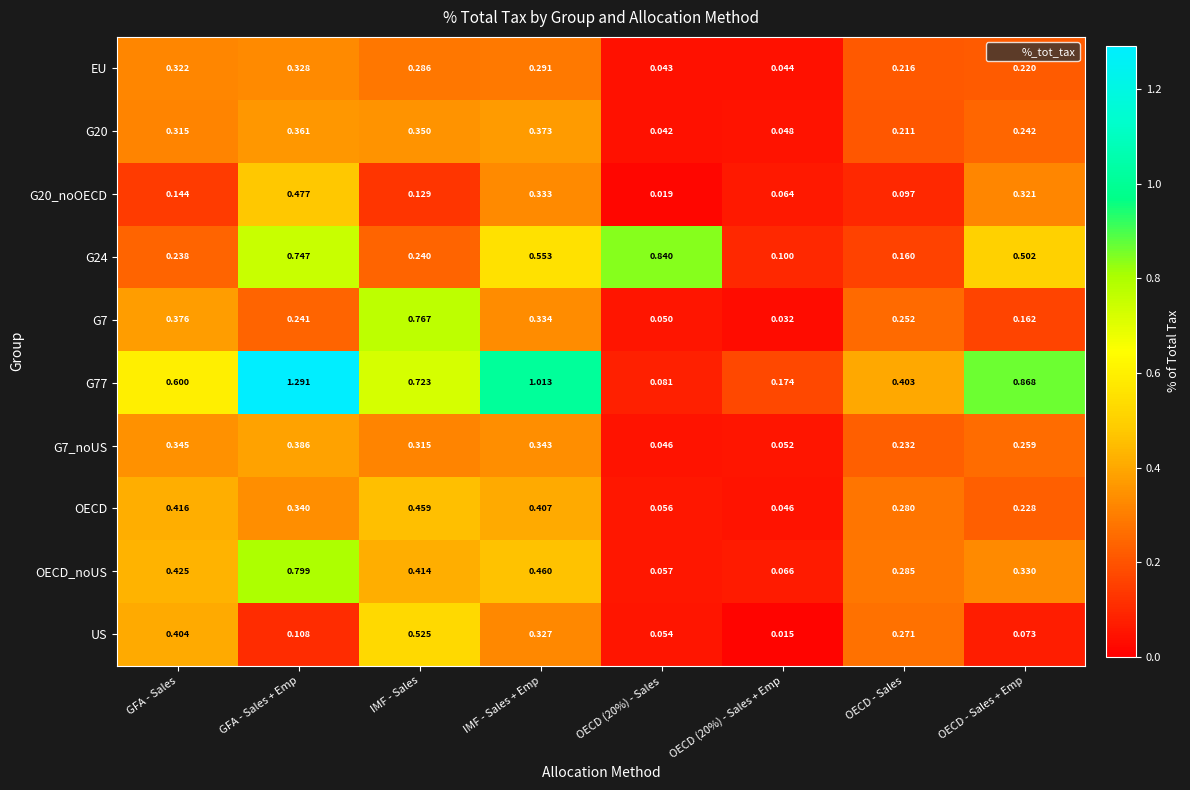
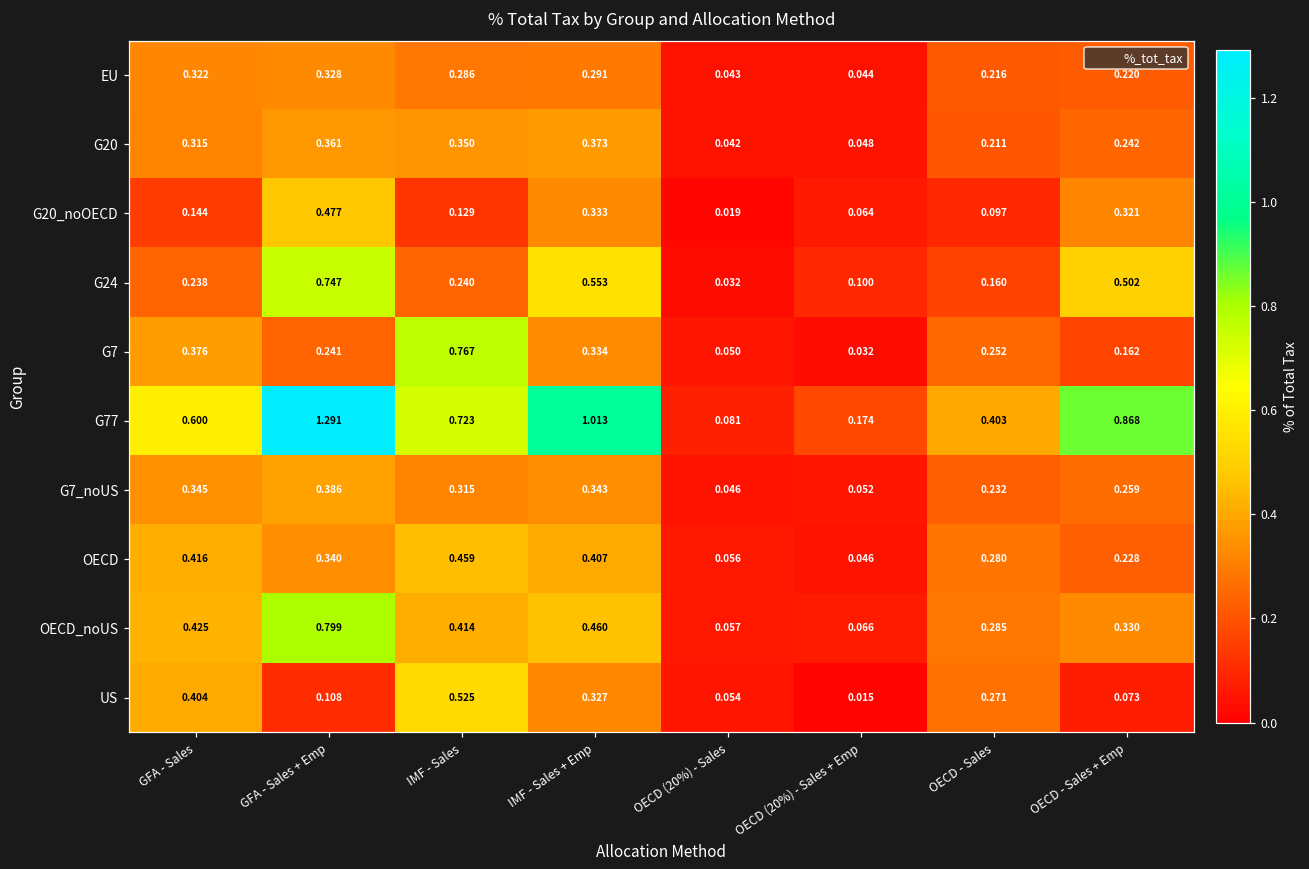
  {
    "EU": {
      "GFA - Sales": 0.322,
      "GFA - Sales + Emp": 0.328,
      "IMF - Sales": 0.286,
      "IMF - Sales + Emp": 0.291,
      "OECD (20%) - Sales": 0.043,
      "OECD (20%) - Sales + Emp": 0.044,
      "OECD - Sales": 0.216,
      "OECD - Sales + Emp": 0.220
    },
    "G20": {
      "GFA - Sales": 0.315,
      "GFA - Sales + Emp": 0.361,
      "IMF - Sales": 0.350,
      "IMF - Sales + Emp": 0.373,
      "OECD (20%) - Sales": 0.042,
      "OECD (20%) - Sales + Emp": 0.048,
      "OECD - Sales": 0.211,
      "OECD - Sales + Emp": 0.242
    },
    "G20_noOECD": {
      "GFA - Sales": 0.144,
      "GFA - Sales + Emp": 0.477,
      "IMF - Sales": 0.129,
      "IMF - Sales + Emp": 0.333,
      "OECD (20%) - Sales": 0.019,
      "OECD (20%) - Sales + Emp": 0.064,
      "OECD - Sales": 0.097,
      "OECD - Sales + Emp": 0.321
    },
    "G24": {
      "GFA - Sales": 0.238,
      "GFA - Sales + Emp": 0.747,
      "IMF - Sales": 0.240,
      "IMF - Sales + Emp": 0.553,
-     "OECD (20%) - Sales": 0.840,
+     "OECD (20%) - Sales": 0.032,
      "OECD (20%) - Sales + Emp": 0.100,
      "OECD - Sales": 0.160,
      "OECD - Sales + Emp": 0.502
    },
    "G7": {
      "GFA - Sales": 0.376,
      "GFA - Sales + Emp": 0.241,
      "IMF - Sales": 0.767,
      "IMF - Sales + Emp": 0.334,
      "OECD (20%) - Sales": 0.050,
      "OECD (20%) - Sales + Emp": 0.032,
      "OECD - Sales": 0.252,
      "OECD - Sales + Emp": 0.162
    },
    "G77": {
      "GFA - Sales": 0.600,
      "GFA - Sales + Emp": 1.291,
      "IMF - Sales": 0.723,
      "IMF - Sales + Emp": 1.013,
      "OECD (20%) - Sales": 0.081,
      "OECD (20%) - Sales + Emp": 0.174,
      "OECD - Sales": 0.403,
      "OECD - Sales + Emp": 0.868
    },
    "G7_noUS": {
      "GFA - Sales": 0.345,
      "GFA - Sales + Emp": 0.386,
      "IMF - Sales": 0.315,
      "IMF - Sales + Emp": 0.343,
      "OECD (20%) - Sales": 0.046,
      "OECD (20%) - Sales + Emp": 0.052,
      "OECD - Sales": 0.232,
      "OECD - Sales + Emp": 0.259
    },
    "OECD": {
      "GFA - Sales": 0.416,
      "GFA - Sales + Emp": 0.340,
      "IMF - Sales": 0.459,
      "IMF - Sales + Emp": 0.407,
      "OECD (20%) - Sales": 0.056,
      "OECD (20%) - Sales + Emp": 0.046,
      "OECD - Sales": 0.280,
      "OECD - Sales + Emp": 0.228
    },
    "OECD_noUS": {
      "GFA - Sales": 0.425,
      "GFA - Sales + Emp": 0.799,
      "IMF - Sales": 0.414,
      "IMF - Sales + Emp": 0.460,
      "OECD (20%) - Sales": 0.057,
      "OECD (20%) - Sales + Emp": 0.066,
      "OECD - Sales": 0.285,
      "OECD - Sales + Emp": 0.330
    },
    "US": {
      "GFA - Sales": 0.404,
      "GFA - Sales + Emp": 0.108,
      "IMF - Sales": 0.525,
      "IMF - Sales + Emp": 0.327,
      "OECD (20%) - Sales": 0.054,
      "OECD (20%) - Sales + Emp": 0.015,
      "OECD - Sales": 0.271,
      "OECD - Sales + Emp": 0.073
    }
  }
